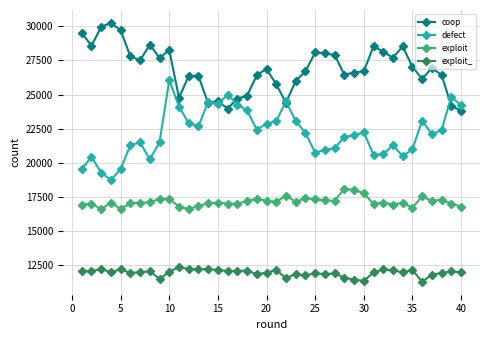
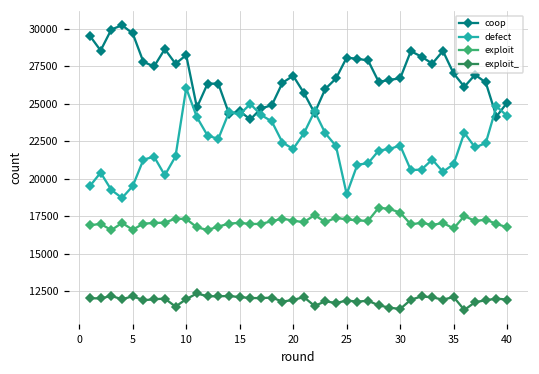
  {
    "coop": {
      "5": 29700,
      "10": 28300,
      "15": 24500,
      "20": 26900,
      "25": 28100,
      "30": 26700,
      "35": 27000,
-     "40": 23800
+     "40": 25100
    },
    "defect": {
      "5": 19500,
      "10": 26100,
      "15": 24300,
-     "20": 22900,
-     "25": 20700,
+     "20": 22000,
+     "25": 19000,
      "30": 22200,
      "35": 21000,
      "40": 24200
    }
  }
